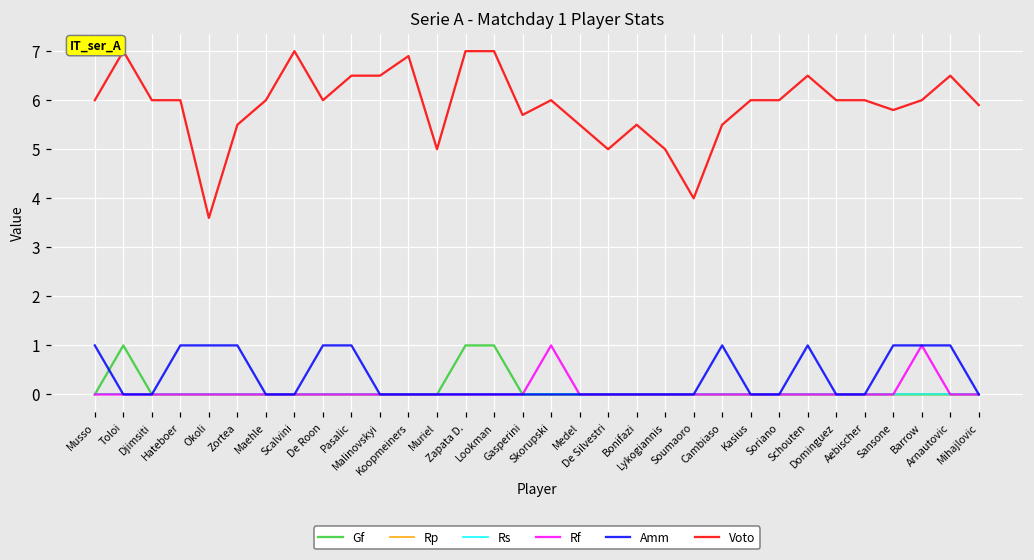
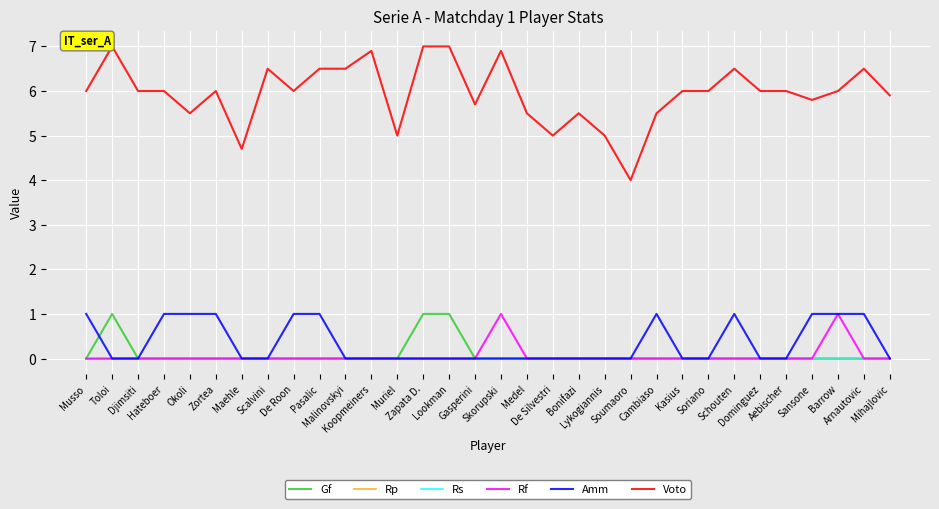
  {
    "Gf": {
      "Toloi": 1.0,
      "Zapata D.": 1.0,
      "Lookman": 1.0
    },
    "Rf": {
      "Skorupski": 1.0
    },
    "Amm": {
      "Musso": 1.0,
      "Hateboer": 1.0,
      "Okoli": 1.0,
      "Zortea": 1.0,
      "De Roon": 1.0,
      "Pasalic": 1.0,
      "Cambiaso": 1.0,
      "Schouten": 1.0,
      "Sansone": 1.0,
      "Arnautovic": 1.0
    },
    "Voto": {
      "Musso": 6.0,
      "Djimsiti": 6.0,
      "Hateboer": 6.0,
-     "Okoli": 3.6,
-     "Zortea": 5.5,
-     "Maehle": 6.0,
-     "Scalvini": 7.0,
+     "Okoli": 5.5,
+     "Zortea": 6.0,
+     "Maehle": 4.7,
+     "Scalvini": 6.5,
      "De Roon": 6.0,
      "Pasalic": 6.5,
      "Malinovskyi": 6.5,
      "Koopmeiners": 6.9,
      "Muriel": 5.0,
      "Zapata D.": 7.0,
      "Lookman": 7.0,
      "Gasperini": 5.7,
-     "Skorupski": 6.0,
+     "Skorupski": 6.9,
      "Medel": 5.5,
      "De Silvestri": 5.0,
      "Bonifazi": 5.5,
      "Lykogiannis": 5.0,
      "Soumaoro": 4.0,
      "Cambiaso": 5.5,
      "Kasius": 6.0,
      "Soriano": 6.0,
      "Schouten": 6.5,
      "Dominguez": 6.0,
      "Aebischer": 6.0,
      "Sansone": 5.8,
      "Barrow": 6.0,
      "Arnautovic": 6.5,
      "Mihajlovic": 5.9
    }
  }
